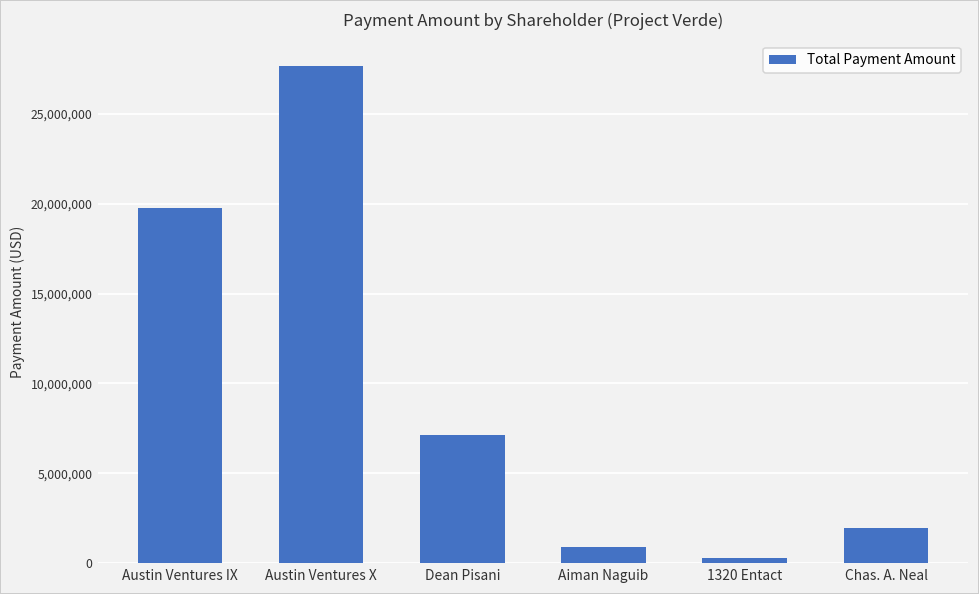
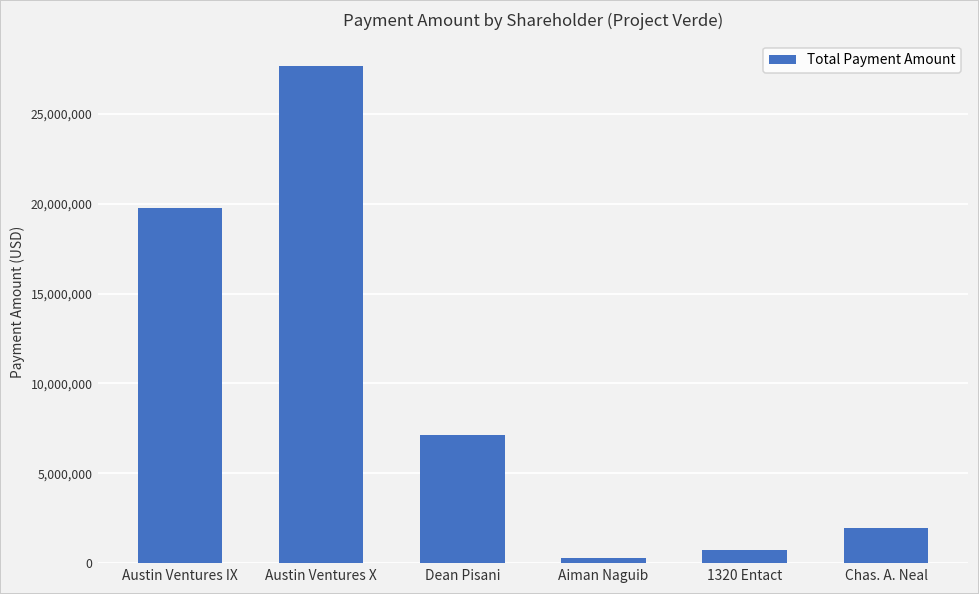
  {
    "Austin Ventures IX": "19,800,000",
    "Austin Ventures X": "27,700,000",
    "Dean Pisani": "7,200,000",
-   "Aiman Naguib": "900,000",
-   "1320 Entact": "300,000",
+   "Aiman Naguib": "300,000",
+   "1320 Entact": "800,000",
    "Chas. A. Neal": "1,900,000"
  }
